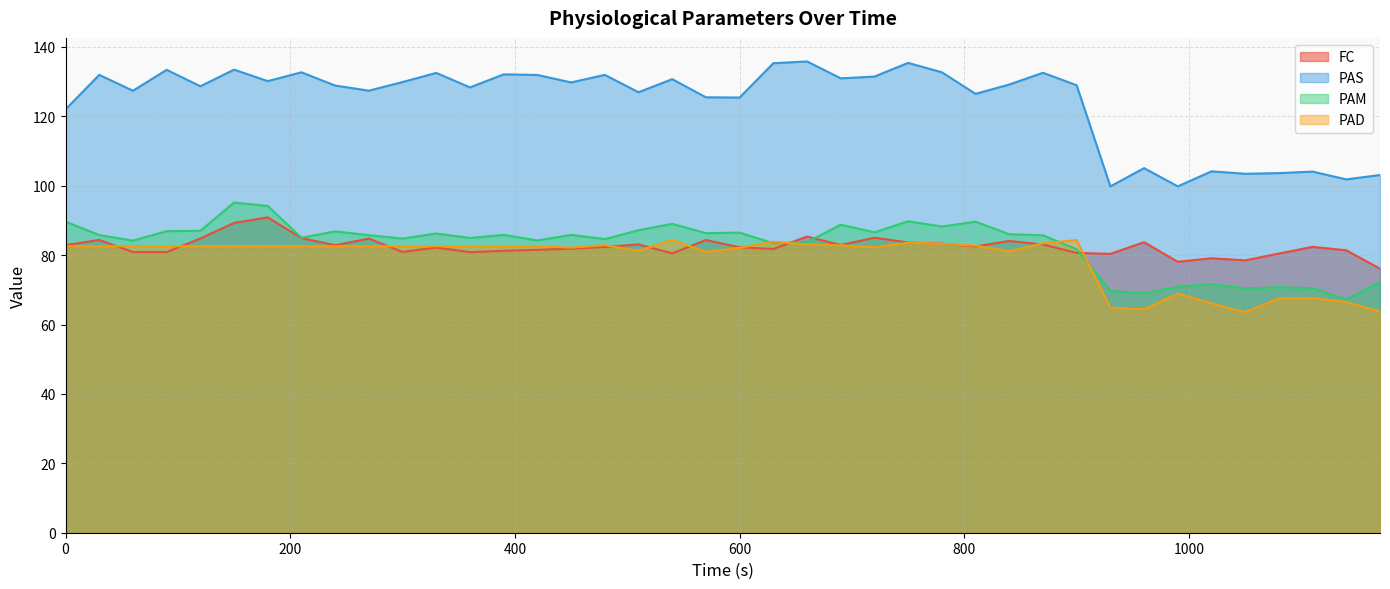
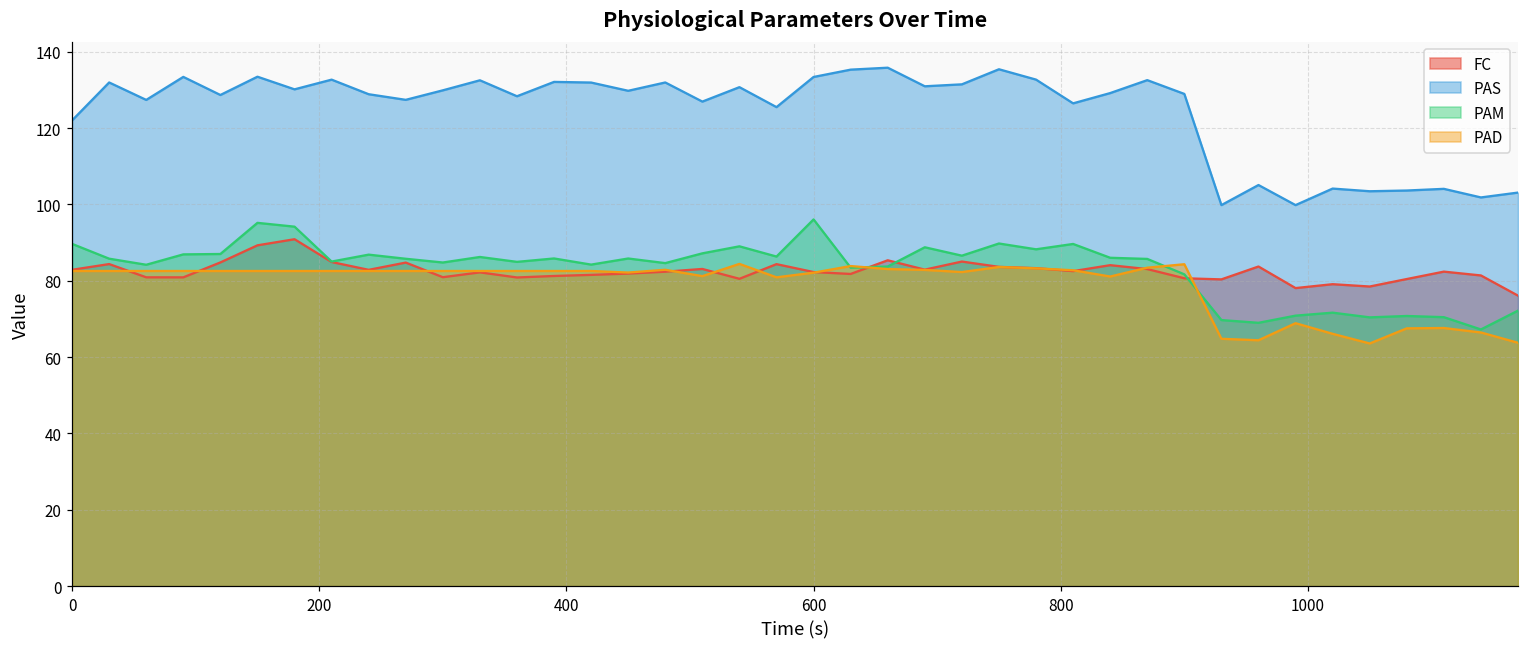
  {
    "PAS": {
      "0": 122,
-     "600": 125
+     "600": 133
    },
    "PAM": {
      "0": 90,
-     "600": 86
+     "600": 96
    }
  }
